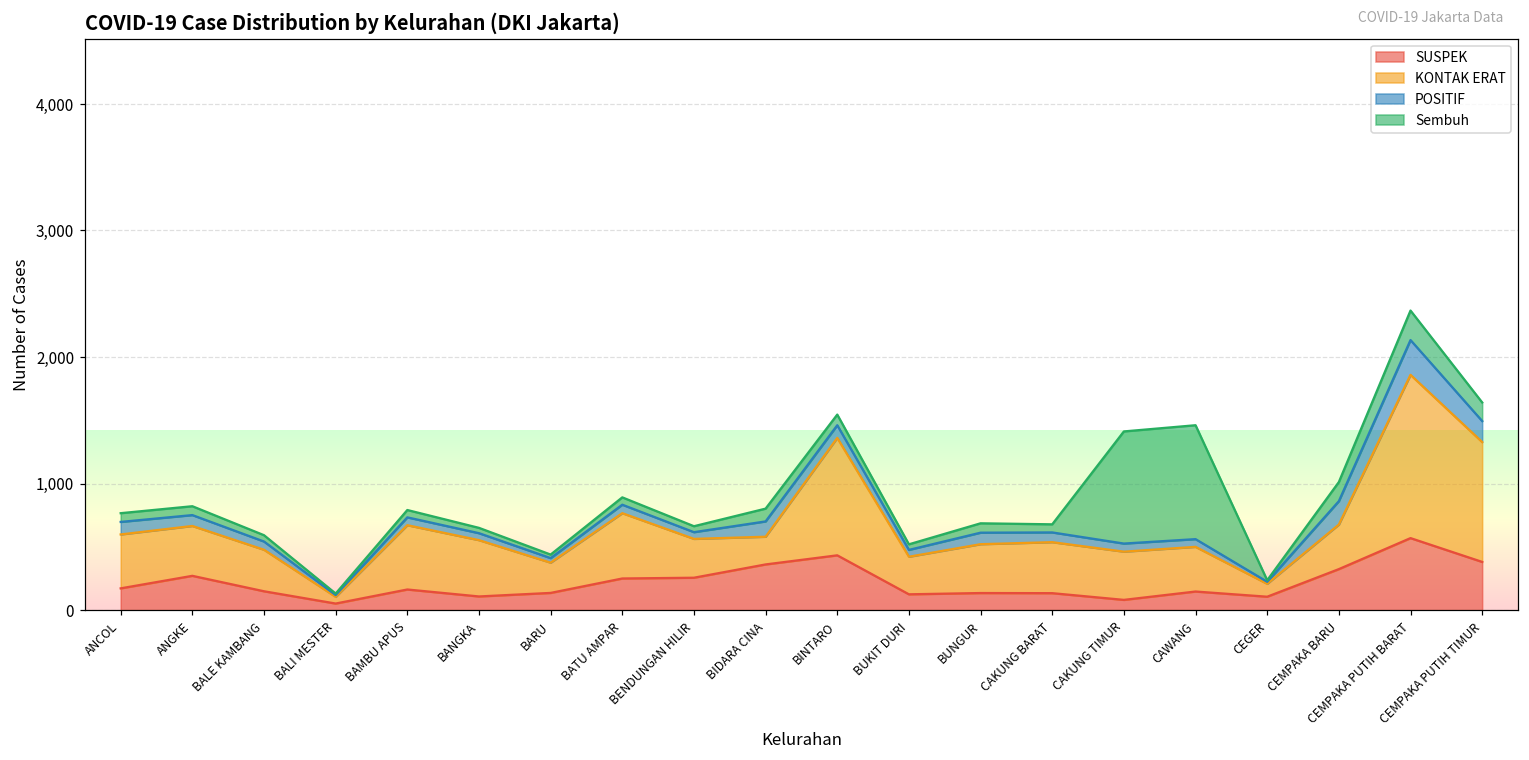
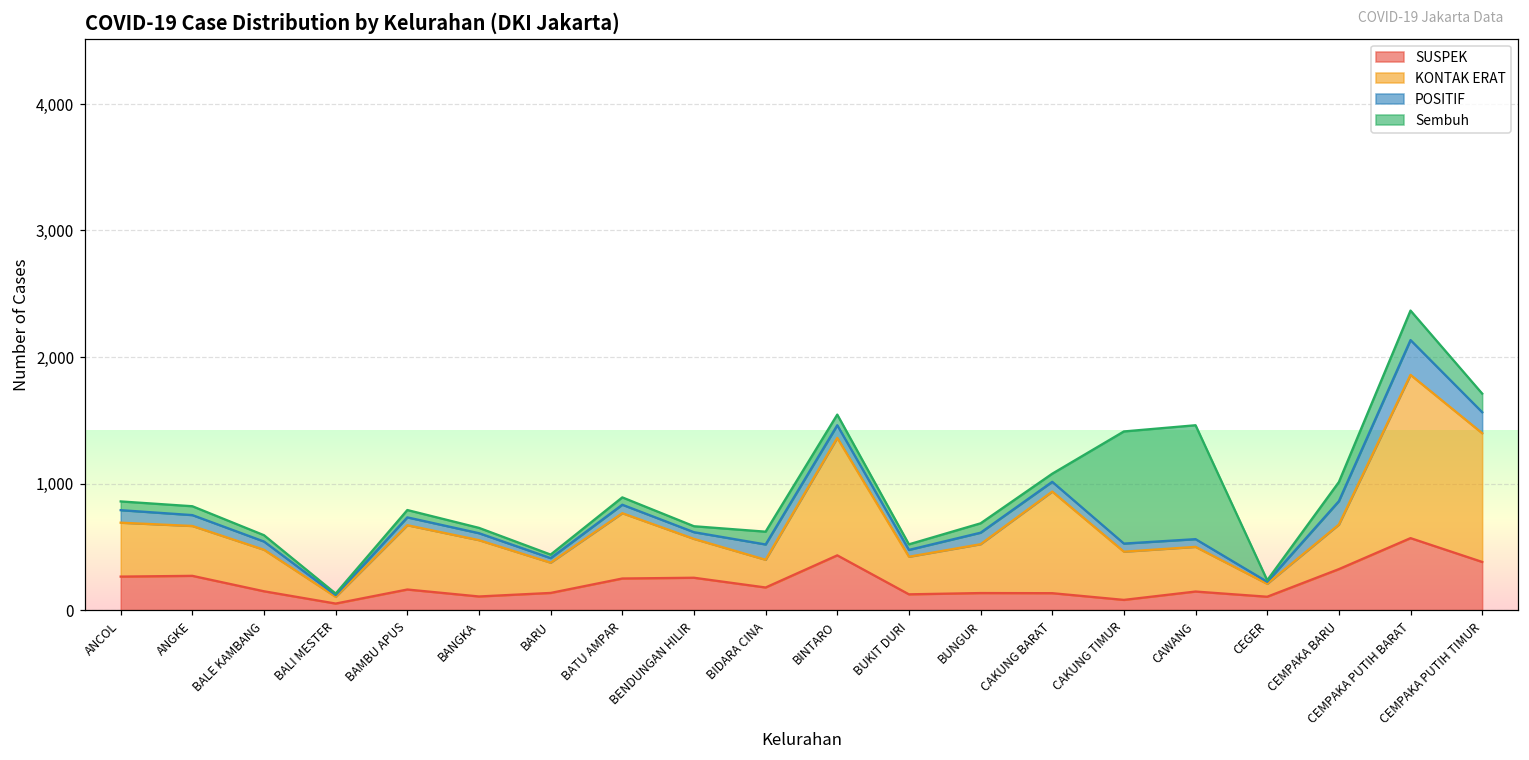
  {
    "SUSPEK": {
-     "ANCOL": "170",
+     "ANCOL": "270",
      "ANGKE": "270",
      "BALE KAMBANG": "150",
      "BALI MESTER": "50",
      "BAMBU APUS": "160",
      "BANGKA": "110",
      "BARU": "140",
      "BATU AMPAR": "250",
      "BENDUNGAN HILIR": "260",
-     "BIDARA CINA": "360",
+     "BIDARA CINA": "180",
      "BINTARO": "430",
      "BUKIT DURI": "130",
      "BUNGUR": "140",
      "CAKUNG BARAT": "130",
      "CAKUNG TIMUR": "80",
      "CAWANG": "150",
      "CEGER": "110",
      "CEMPAKA BARU": "320",
      "CEMPAKA PUTIH BARAT": "570",
      "CEMPAKA PUTIH TIMUR": "380"
    },
    "KONTAK ERAT": {
      "ANCOL": "430",
      "ANGKE": "390",
      "BALE KAMBANG": "330",
      "BAMBU APUS": "510",
      "BANGKA": "450",
      "BARU": "240",
      "BATU AMPAR": "520",
      "BENDUNGAN HILIR": "310",
      "BIDARA CINA": "220",
      "BINTARO": "930",
      "BUKIT DURI": "300",
      "BUNGUR": "390",
-     "CAKUNG BARAT": "400",
+     "CAKUNG BARAT": "800",
      "CAKUNG TIMUR": "380",
      "CAWANG": "350",
      "CEMPAKA BARU": "350",
      "CEMPAKA PUTIH BARAT": "1,290",
-     "CEMPAKA PUTIH TIMUR": "950"
+     "CEMPAKA PUTIH TIMUR": "1,020"
    },
    "POSITIF": {
      "ANCOL": "100",
      "ANGKE": "90",
      "BALE KAMBANG": "70",
      "BAMBU APUS": "60",
      "BANGKA": "60",
      "BARU": "40",
      "BATU AMPAR": "70",
      "BENDUNGAN HILIR": "50",
      "BIDARA CINA": "120",
      "BINTARO": "100",
      "BUKIT DURI": "50",
      "BUNGUR": "90",
      "CAKUNG BARAT": "80",
      "CAKUNG TIMUR": "60",
      "CAWANG": "60",
      "CEMPAKA BARU": "190",
      "CEMPAKA PUTIH BARAT": "280",
      "CEMPAKA PUTIH TIMUR": "170"
    },
    "Sembuh": {
      "ANCOL": "70",
      "ANGKE": "70",
      "BALE KAMBANG": "50",
      "BAMBU APUS": "60",
      "BANGKA": "40",
      "BARU": "30",
      "BATU AMPAR": "60",
      "BENDUNGAN HILIR": "50",
      "BIDARA CINA": "100",
      "BINTARO": "80",
      "BUKIT DURI": "40",
      "BUNGUR": "70",
      "CAKUNG BARAT": "60",
      "CAKUNG TIMUR": "890",
      "CAWANG": "900",
      "CEMPAKA BARU": "150",
      "CEMPAKA PUTIH BARAT": "230",
      "CEMPAKA PUTIH TIMUR": "150"
    }
  }
